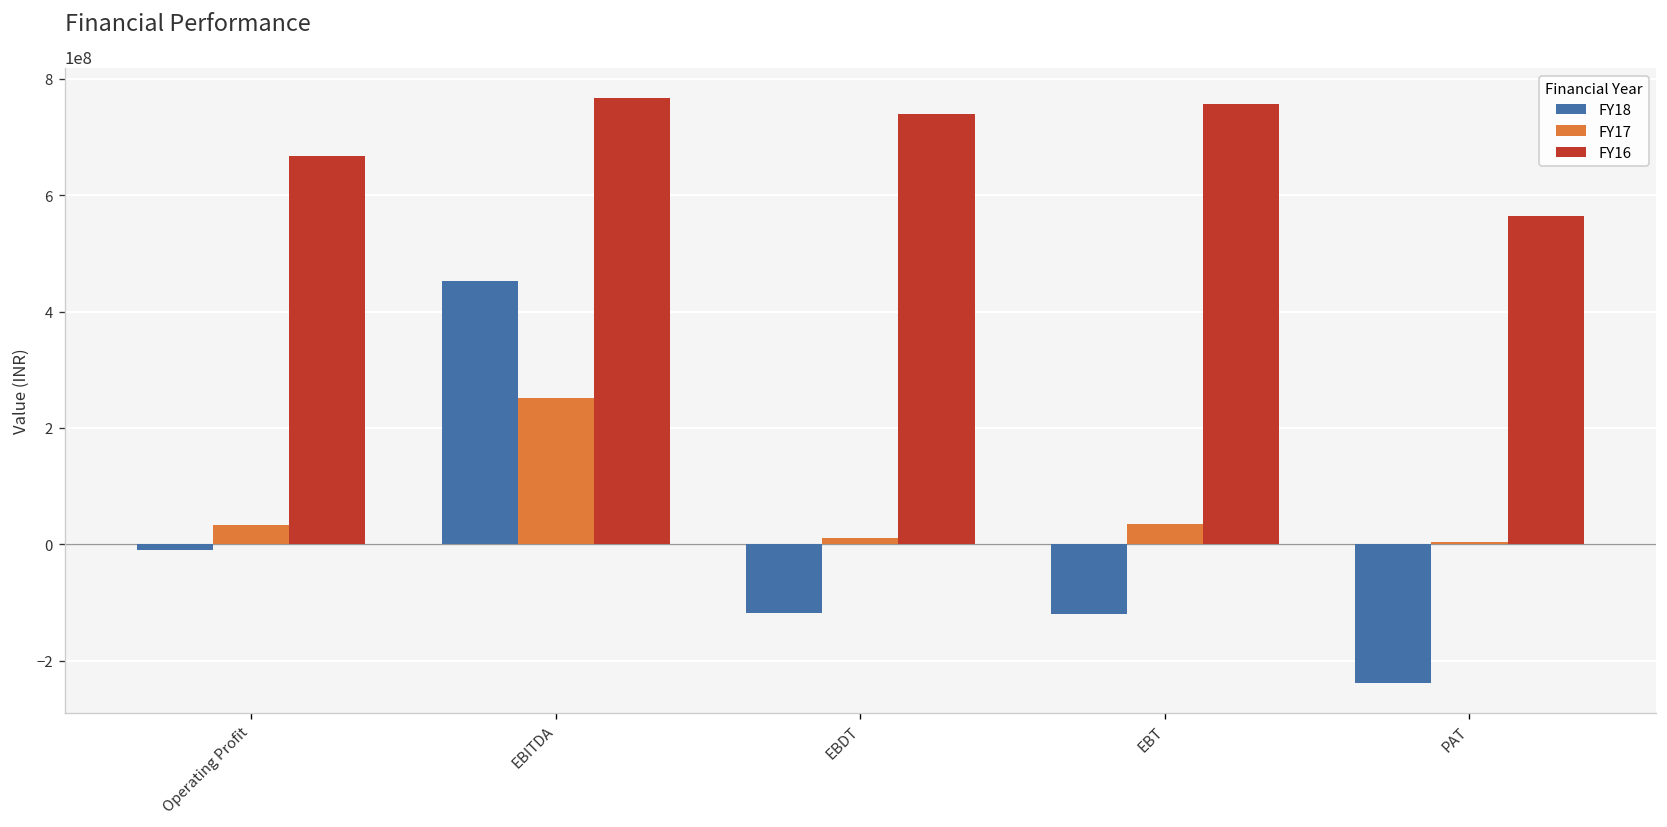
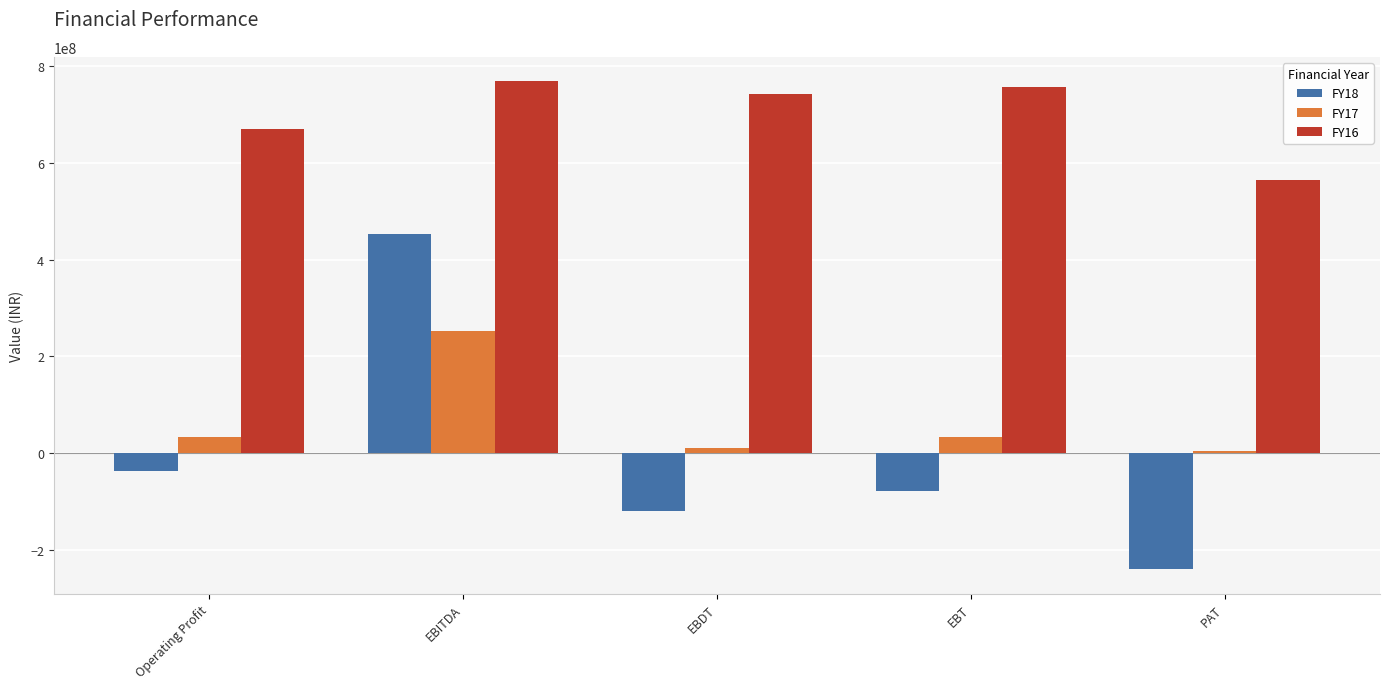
  {
    "FY18": {
-     "Operating Profit": -10000000,
+     "Operating Profit": -40000000,
      "EBITDA": 450000000,
      "EBDT": -120000000,
-     "EBT": -120000000,
+     "EBT": -80000000,
      "PAT": -240000000
    },
    "FY17": {
      "Operating Profit": 30000000,
      "EBITDA": 250000000,
      "EBDT": 10000000,
      "EBT": 30000000
    },
    "FY16": {
      "Operating Profit": 670000000,
      "EBITDA": 770000000,
      "EBDT": 740000000,
      "EBT": 760000000,
      "PAT": 560000000
    }
  }
